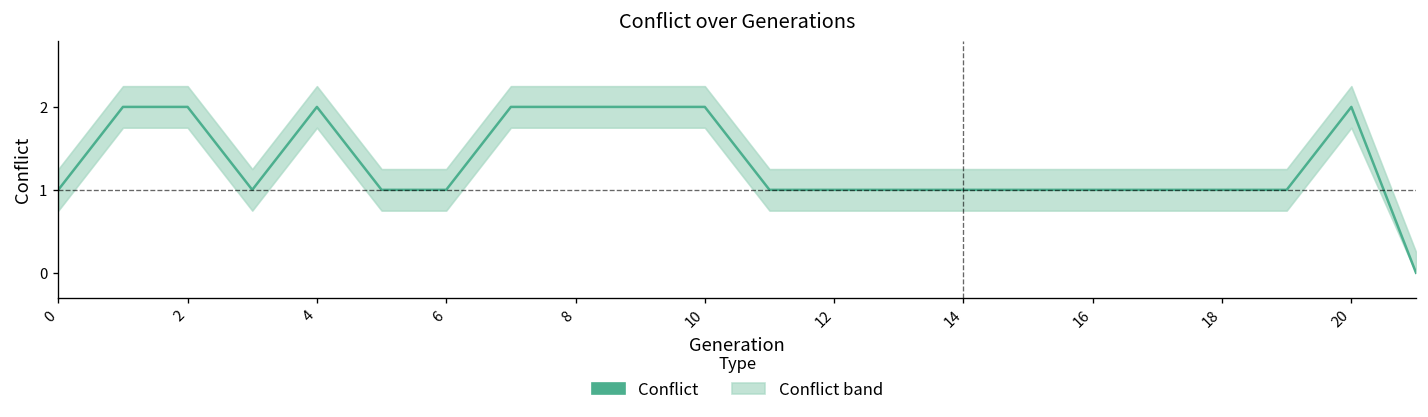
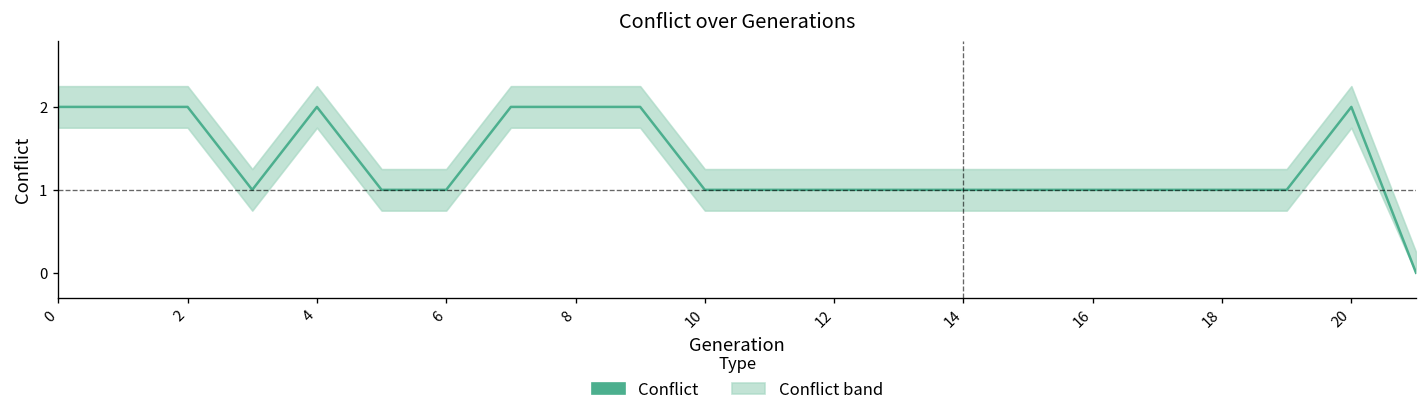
  {
    "Conflict": {
-     "0": 1,
+     "0": 2,
      "2": 2,
      "4": 2,
      "6": 1,
      "8": 2,
-     "10": 2,
+     "10": 1,
      "12": 1,
      "14": 1,
      "16": 1,
      "18": 1,
      "20": 2
    }
  }
